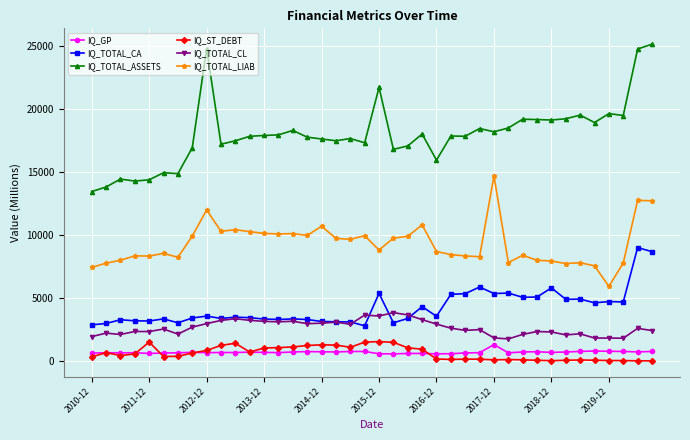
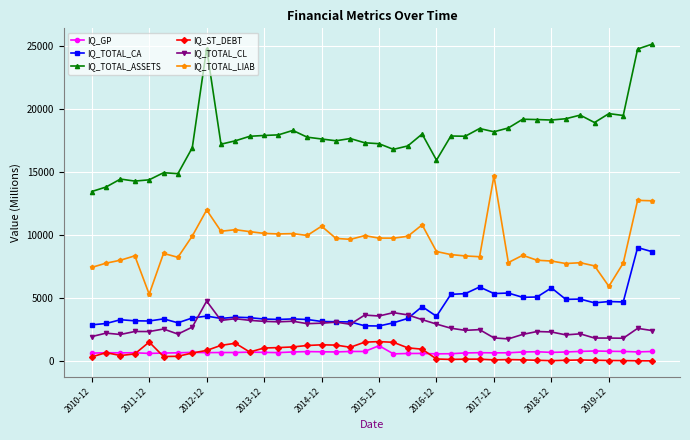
  {
    "IQ_GP": {
      "2010-12": 600,
      "2011-12": 600,
      "2013-12": 700,
      "2014-12": 700,
-     "2015-12": 600,
+     "2015-12": 1200,
      "2016-12": 600,
-     "2017-12": 1300,
+     "2017-12": 600,
      "2018-12": 700,
      "2019-12": 800
    },
    "IQ_TOTAL_CA": {
      "2010-12": 2900,
      "2011-12": 3200,
      "2012-12": 3600,
-     "2015-12": 5400,
+     "2015-12": 2800,
      "2016-12": 3500,
      "2017-12": 5400,
      "2018-12": 5800,
      "2019-12": 4700
    },
    "IQ_TOTAL_ASSETS": {
      "2010-12": 13500,
      "2011-12": 14400,
      "2013-12": 17900,
      "2014-12": 17600,
-     "2015-12": 21700,
+     "2015-12": 17300,
      "2016-12": 16000,
      "2017-12": 18200,
      "2018-12": 19100,
      "2019-12": 19700
    },
    "IQ_ST_DEBT": {
      "2010-12": 300,
      "2011-12": 1500,
      "2013-12": 1000,
      "2014-12": 1300,
      "2015-12": 1500,
      "2016-12": 200,
      "2017-12": 100,
      "2018-12": 0,
      "2019-12": 0
    },
    "IQ_TOTAL_CL": {
      "2010-12": 1900,
      "2011-12": 2300,
-     "2012-12": 3000,
+     "2012-12": 4800,
      "2015-12": 3600,
      "2016-12": 2900,
      "2017-12": 1800,
      "2018-12": 2300,
      "2019-12": 1800
    },
    "IQ_TOTAL_LIAB": {
      "2010-12": 7400,
-     "2011-12": 8300,
+     "2011-12": 5300,
      "2012-12": 12000,
      "2013-12": 10100,
      "2014-12": 10700,
-     "2015-12": 8800,
+     "2015-12": 9800,
      "2016-12": 8700,
      "2017-12": 14700,
      "2018-12": 7900,
      "2019-12": 5900
    }
  }
